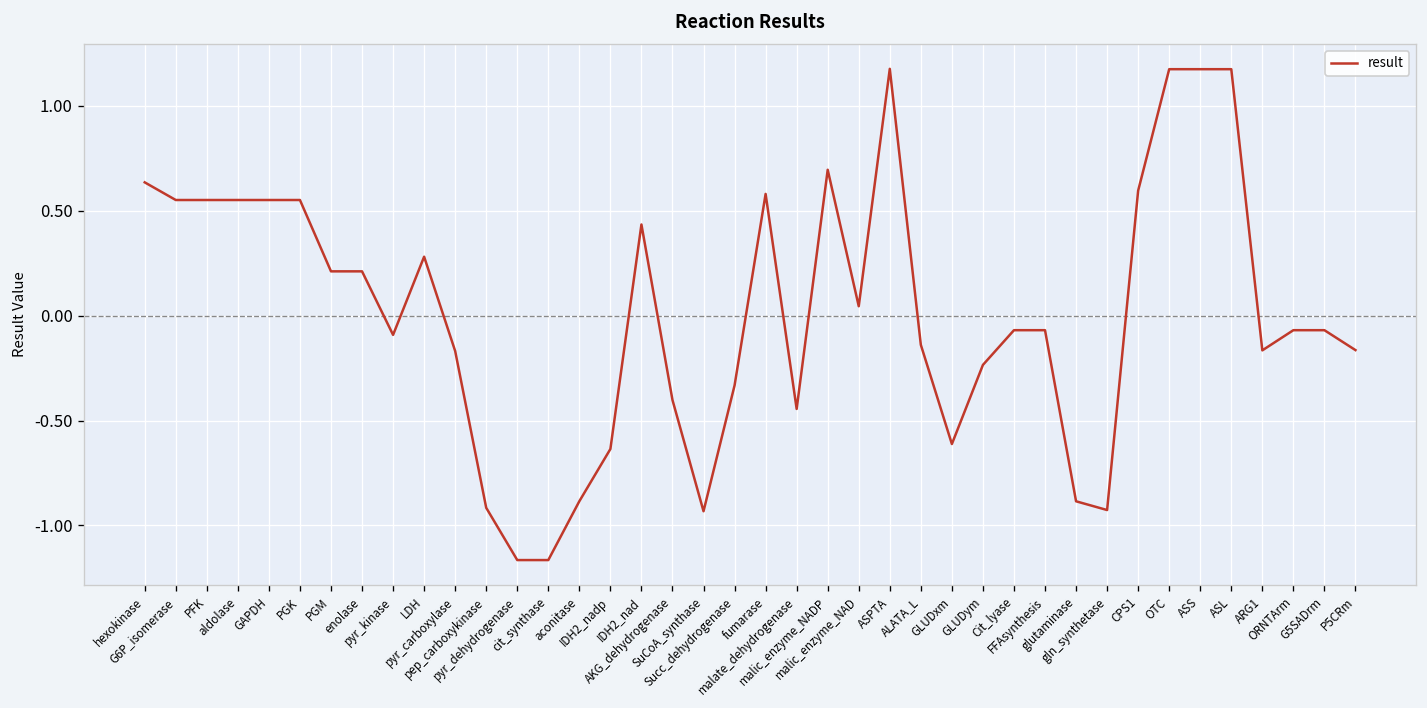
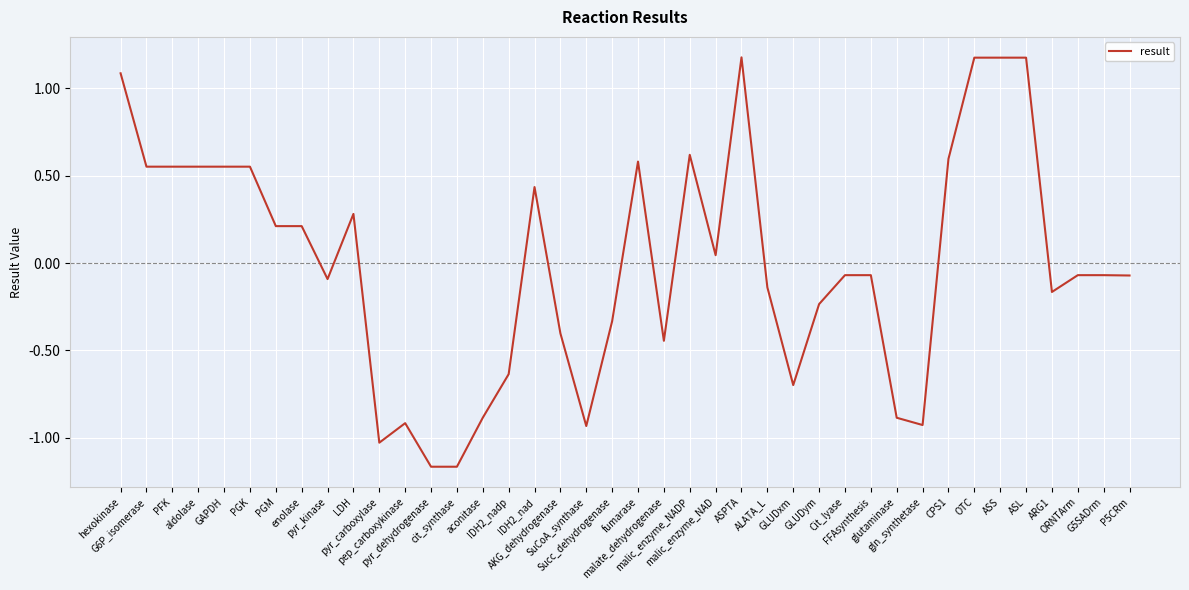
  {
-   "hexokinase": 0.63,
+   "hexokinase": 1.08,
    "G6P_isomerase": 0.55,
    "PFK": 0.55,
    "aldolase": 0.55,
    "GAPDH": 0.55,
    "PGK": 0.55,
    "PGM": 0.21,
    "enolase": 0.21,
    "pyr_kinase": -0.09,
    "LDH": 0.28,
-   "pyr_carboxylase": -0.17,
+   "pyr_carboxylase": -1.03,
    "pep_carboxykinase": -0.92,
    "pyr_dehydrogenase": -1.16,
    "cit_synthase": -1.16,
    "aconitase": -0.88,
    "IDH2_nadp": -0.64,
    "IDH2_nad": 0.43,
    "AKG_dehydrogenase": -0.40,
    "SuCoA_synthase": -0.93,
    "Succ_dehydrogenase": -0.33,
    "fumarase": 0.58,
    "malate_dehydrogenase": -0.44,
-   "malic_enzyme_NADP": 0.69,
+   "malic_enzyme_NADP": 0.62,
    "malic_enzyme_NAD": 0.04,
    "ASPTA": 1.18,
    "ALATA_L": -0.14,
-   "GLUDxm": -0.61,
+   "GLUDxm": -0.70,
    "GLUDym": -0.23,
    "Cit_lyase": -0.07,
    "FFAsynthesis": -0.07,
    "glutaminase": -0.88,
    "gln_synthetase": -0.93,
    "CPS1": 0.60,
    "OTC": 1.17,
    "ASS": 1.17,
    "ASL": 1.17,
    "ARG1": -0.17,
    "ORNTArm": -0.07,
    "G5SADrm": -0.07,
-   "P5CRm": -0.16
+   "P5CRm": -0.07
  }
